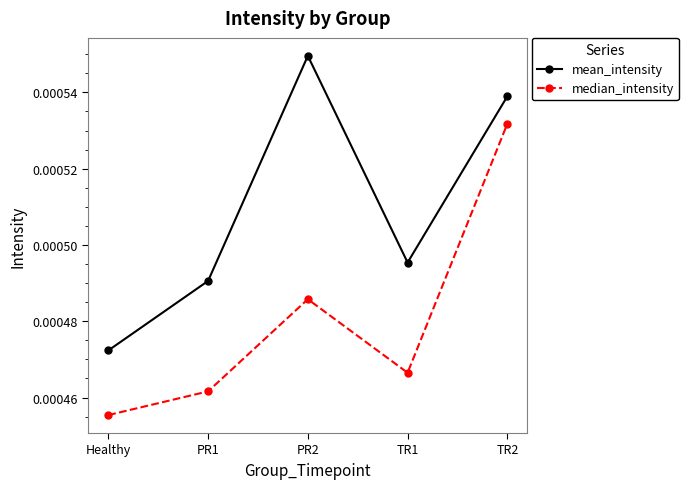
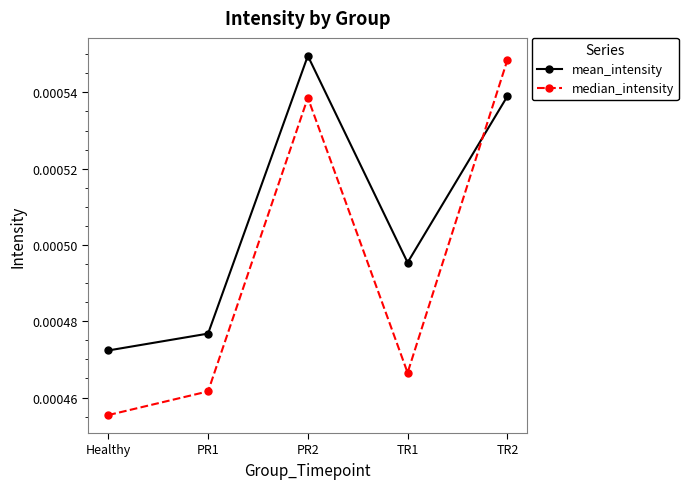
  {
    "mean_intensity": {
      "Healthy": 0.000472,
-     "PR1": 0.000491,
+     "PR1": 0.000477,
      "PR2": 0.000550,
      "TR1": 0.000495,
      "TR2": 0.000539
    },
    "median_intensity": {
      "Healthy": 0.000455,
      "PR1": 0.000462,
-     "PR2": 0.000486,
+     "PR2": 0.000539,
      "TR1": 0.000467,
-     "TR2": 0.000532
+     "TR2": 0.000549
    }
  }
